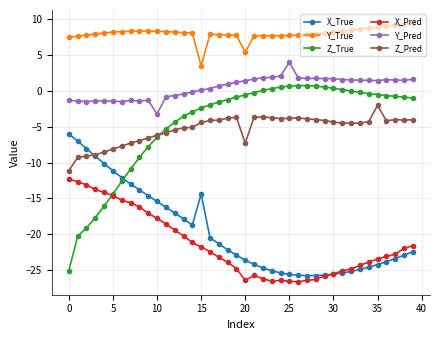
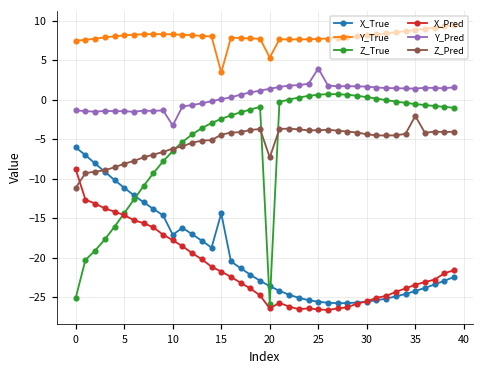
  {
    "X_True": {
      "0": -6,
      "5": -11,
-     "10": -15,
+     "10": -17,
      "15": -14,
      "20": -24,
      "25": -26,
      "35": -24
    },
    "Y_True": {
      "0": 7,
      "5": 8,
      "10": 8,
      "15": 3,
      "20": 5,
      "25": 8
    },
    "Z_True": {
      "0": -25,
      "15": -2,
-     "20": -1,
+     "20": -26,
      "25": 1,
      "30": 0,
      "35": -1
    },
    "X_Pred": {
-     "0": -12,
+     "0": -9,
      "10": -18,
      "15": -22,
      "20": -26,
      "25": -27,
      "35": -23
    },
    "Y_Pred": {
      "0": -1,
      "5": -1,
      "10": -3,
      "15": 0,
      "20": 1,
      "25": 4,
      "30": 2,
      "35": 1
    },
    "Z_Pred": {
      "0": -11,
      "5": -8,
      "15": -4,
      "20": -7,
      "25": -4,
      "30": -4,
      "35": -2
    }
  }
